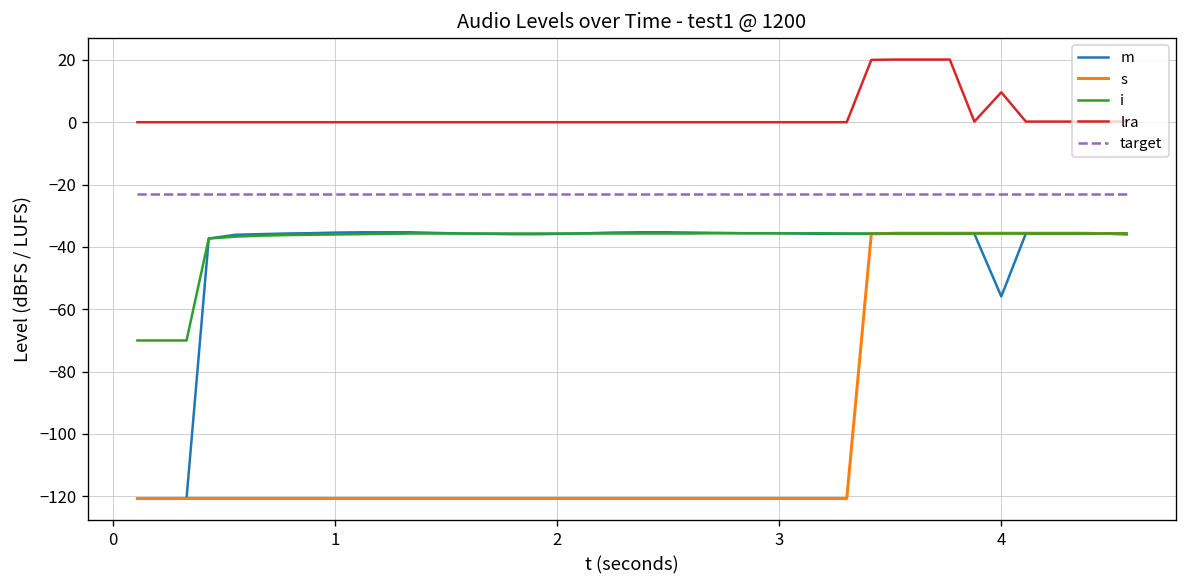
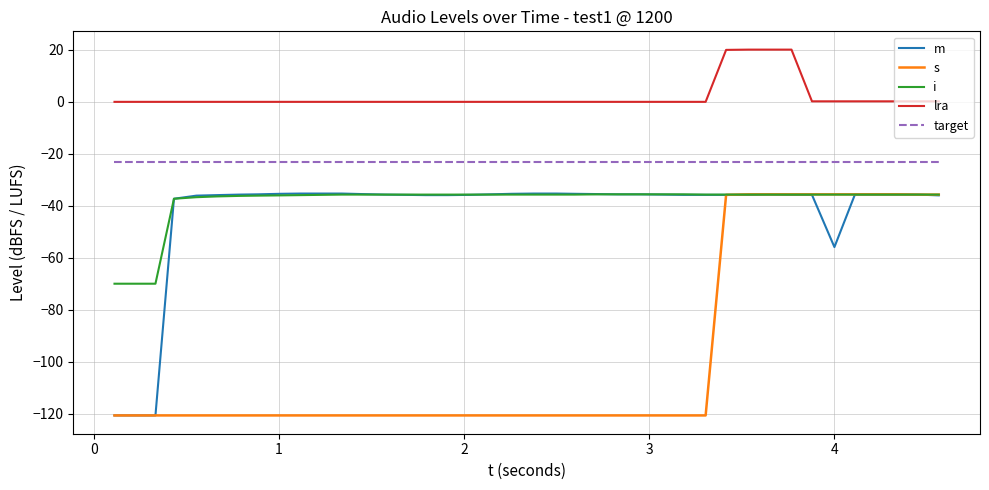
  {
    "m": {
      "4": -56
    },
    "lra": {
-     "4": 10
+     "4": 0
    },
    "target": {
      "4": -23
    }
  }
